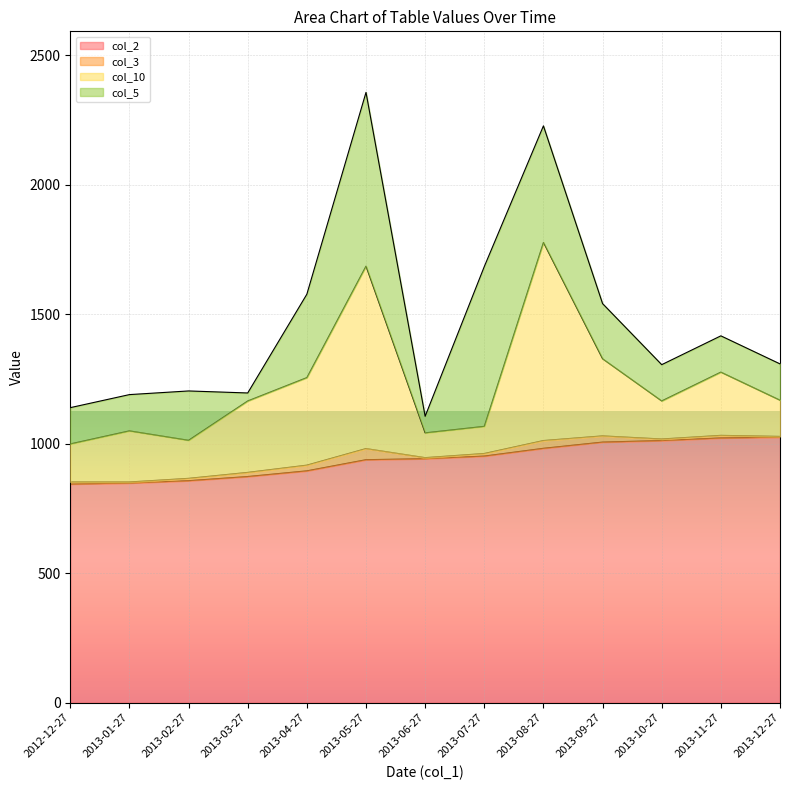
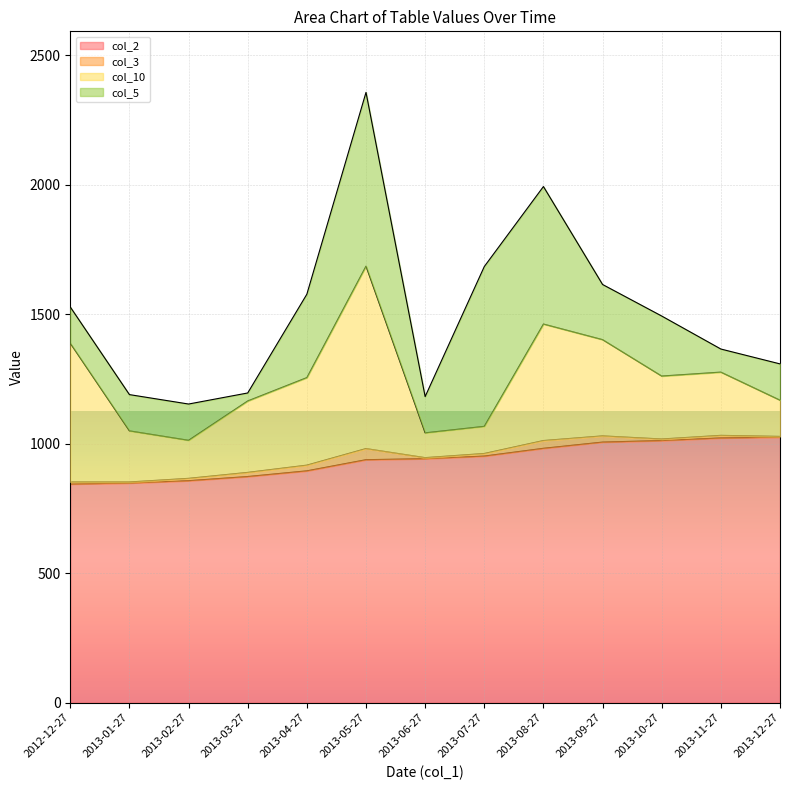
  {
    "col_10": {
-     "2012-12-27": 150,
+     "2012-12-27": 540,
      "2013-01-27": 200,
      "2013-02-27": 150,
      "2013-03-27": 280,
      "2013-04-27": 340,
      "2013-05-27": 700,
      "2013-06-27": 100,
      "2013-07-27": 100,
-     "2013-08-27": 770,
-     "2013-09-27": 300,
-     "2013-10-27": 150,
+     "2013-08-27": 450,
+     "2013-09-27": 370,
+     "2013-10-27": 240,
      "2013-11-27": 240,
      "2013-12-27": 140
    },
    "col_5": {
      "2012-12-27": 140,
      "2013-01-27": 140,
-     "2013-02-27": 190,
+     "2013-02-27": 140,
      "2013-03-27": 30,
      "2013-04-27": 320,
      "2013-05-27": 670,
-     "2013-06-27": 60,
+     "2013-06-27": 140,
      "2013-07-27": 620,
-     "2013-08-27": 450,
+     "2013-08-27": 530,
      "2013-09-27": 210,
-     "2013-10-27": 140,
-     "2013-11-27": 140,
+     "2013-10-27": 230,
+     "2013-11-27": 90,
      "2013-12-27": 140
    }
  }
